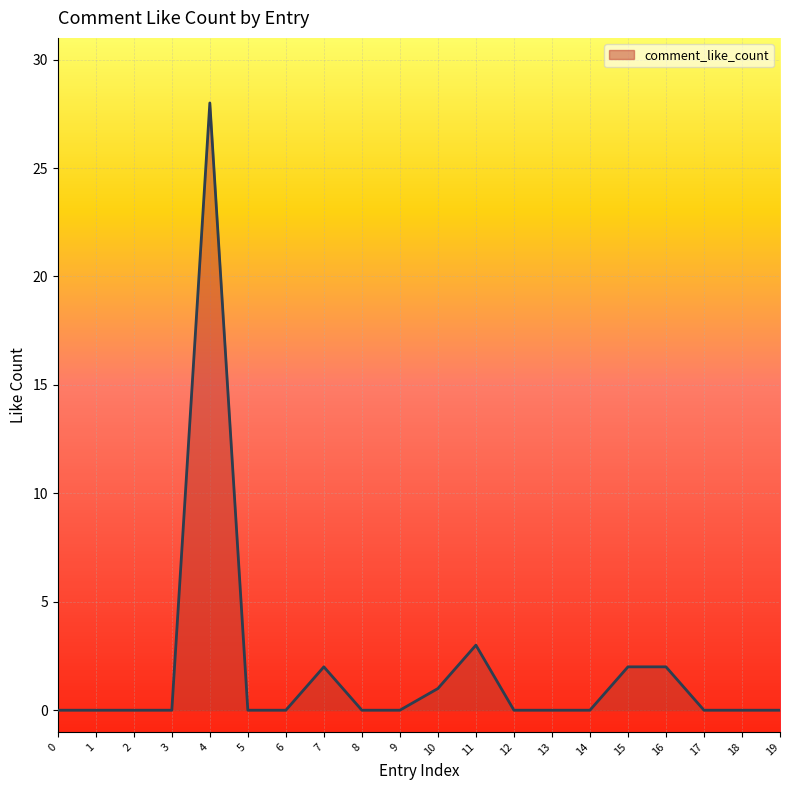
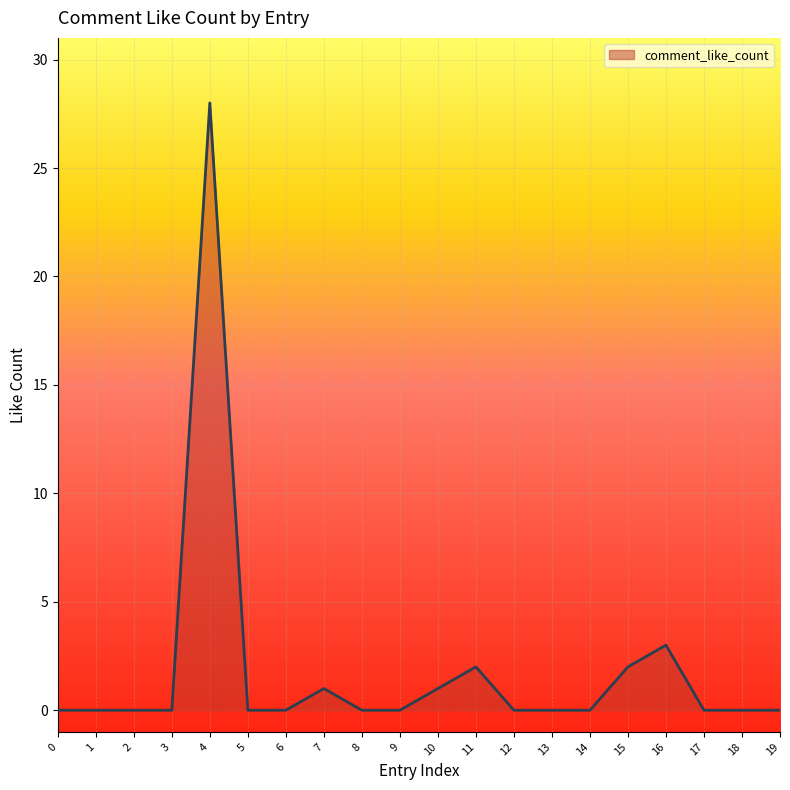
  {
    "0": 0,
    "1": 0,
    "2": 0,
    "3": 0,
    "4": 28,
    "5": 0,
    "6": 0,
-   "7": 2,
+   "7": 1,
    "8": 0,
    "9": 0,
    "10": 1,
-   "11": 3,
+   "11": 2,
    "12": 0,
    "13": 0,
    "14": 0,
    "15": 2,
-   "16": 2,
+   "16": 3,
    "17": 0,
    "18": 0,
    "19": 0
  }
